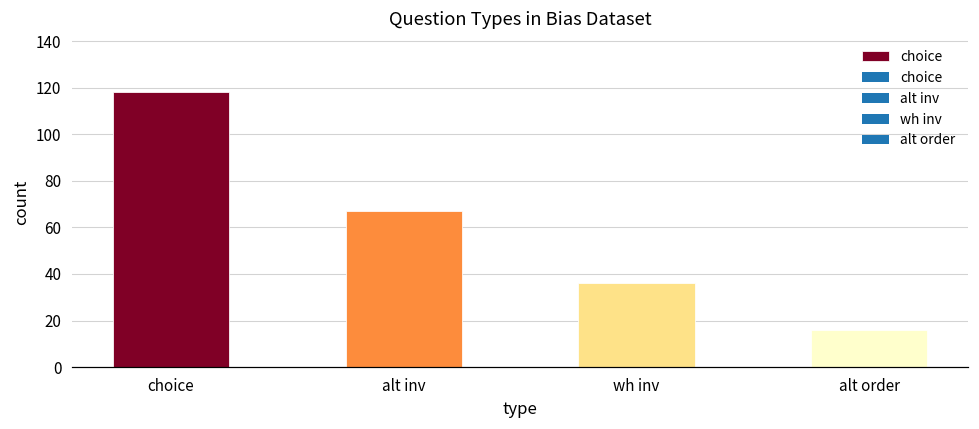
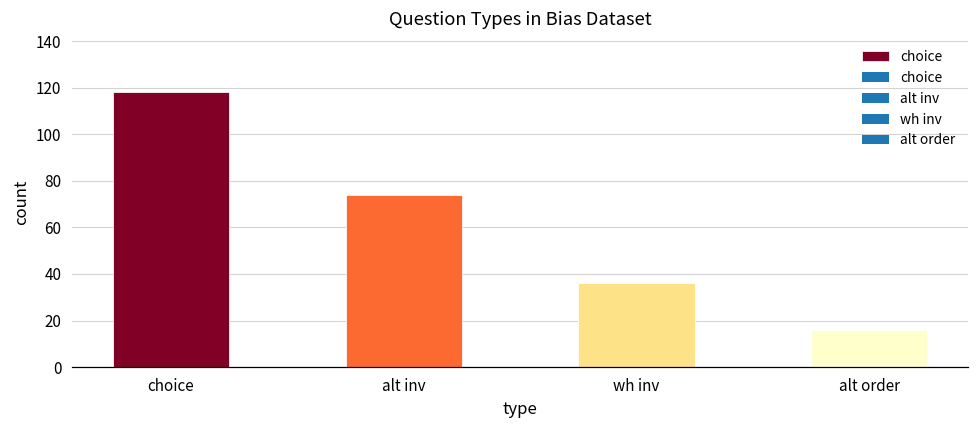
  {
    "choice": 118,
-   "alt inv": 67,
+   "alt inv": 74,
    "wh inv": 36,
    "alt order": 16
  }
